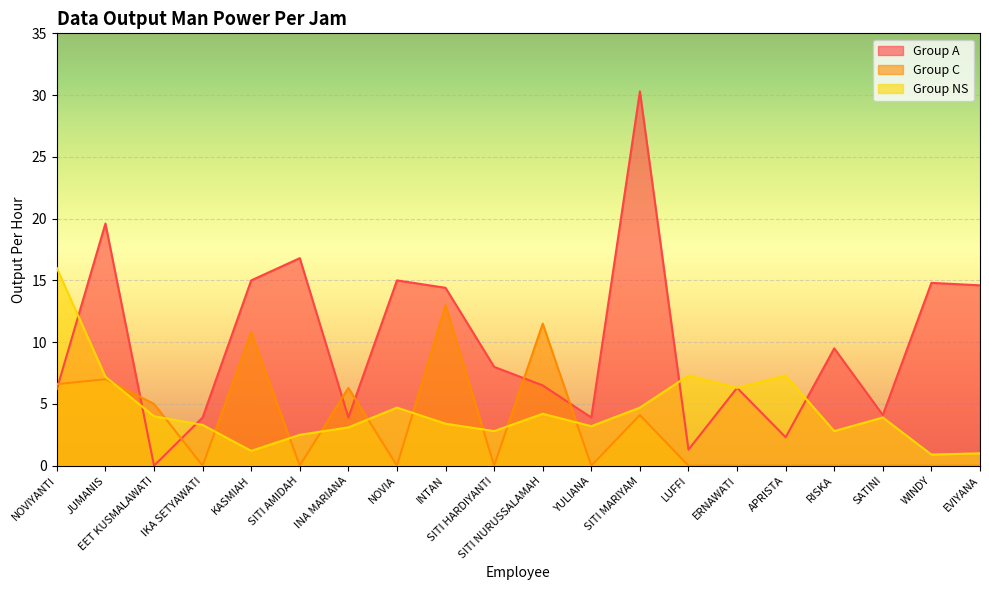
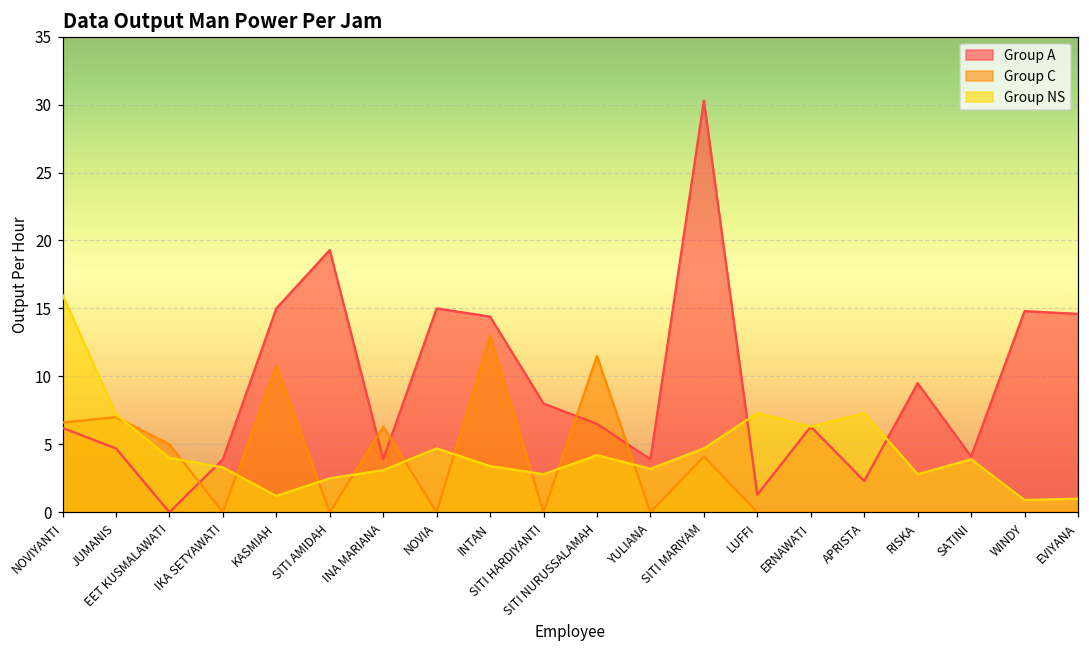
  {
    "Group A": {
      "NOVIYANTI": 6.2,
-     "JUMANIS": 19.6,
+     "JUMANIS": 4.7,
      "EET KUSMALAWATI": 0.0,
      "IKA SETYAWATI": 3.9,
      "KASMIAH": 15.0,
-     "SITI AMIDAH": 16.8,
+     "SITI AMIDAH": 19.3,
      "INA MARIANA": 3.9,
      "NOVIA": 15.0,
      "INTAN": 14.4,
      "SITI HARDIYANTI": 8.0,
      "SITI NURUSSALAMAH": 6.5,
      "YULIANA": 3.9,
      "SITI MARIYAM": 30.3,
      "LUFFI": 1.3,
      "APRISTA": 2.3,
      "RISKA": 9.5,
      "WINDY": 14.8,
      "EVIYANA": 14.6
    },
    "Group C": {
      "NOVIYANTI": 6.6,
      "EET KUSMALAWATI": 5.0,
      "IKA SETYAWATI": 0.0,
      "KASMIAH": 10.8,
      "SITI AMIDAH": 0.0,
      "INA MARIANA": 6.3,
      "NOVIA": 0.0,
      "INTAN": 13.0,
      "SITI HARDIYANTI": 0.0,
      "SITI NURUSSALAMAH": 11.5,
      "YULIANA": 0.0,
      "SITI MARIYAM": 4.1,
      "LUFFI": 0.0,
      "ERNAWATI": 0.0,
      "APRISTA": 0.0,
      "RISKA": 0.0,
      "SATINI": 0.0,
      "WINDY": 0.0,
      "EVIYANA": 0.0
    },
    "Group NS": {
      "NOVIYANTI": 16.0,
      "EET KUSMALAWATI": 4.0,
      "IKA SETYAWATI": 3.3,
      "KASMIAH": 1.2,
      "SITI AMIDAH": 2.5,
      "INA MARIANA": 3.1,
      "NOVIA": 4.7,
      "INTAN": 3.4,
      "SITI HARDIYANTI": 2.8,
      "SITI NURUSSALAMAH": 4.2,
      "YULIANA": 3.2,
      "SITI MARIYAM": 4.7,
      "LUFFI": 7.3,
      "APRISTA": 7.3,
      "RISKA": 2.8,
      "WINDY": 0.9,
      "EVIYANA": 1.0
    }
  }
